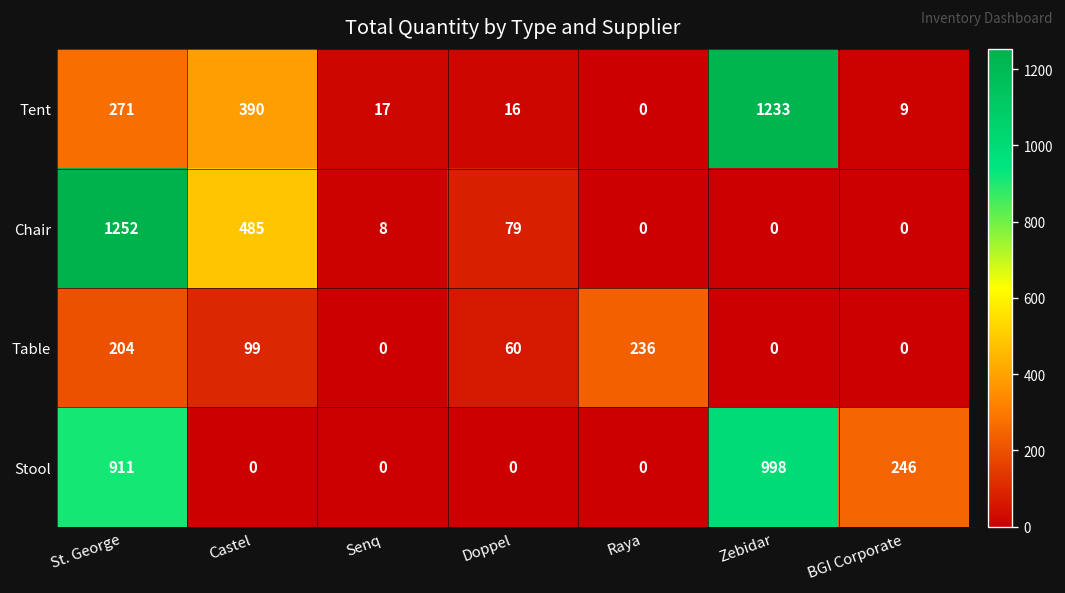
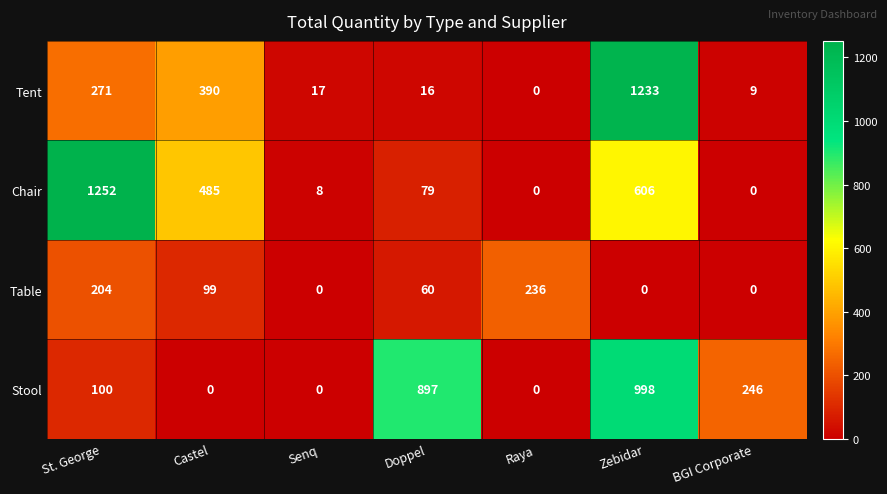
  {
    "Tent": {
      "St. George": 271,
      "Castel": 390,
      "Senq": 17,
      "Doppel": 16,
      "Raya": 0,
      "Zebidar": 1233,
      "BGI Corporate": 9
    },
    "Chair": {
      "St. George": 1252,
      "Castel": 485,
      "Senq": 8,
      "Doppel": 79,
      "Raya": 0,
-     "Zebidar": 0,
+     "Zebidar": 606,
      "BGI Corporate": 0
    },
    "Table": {
      "St. George": 204,
      "Castel": 99,
      "Senq": 0,
      "Doppel": 60,
      "Raya": 236,
      "Zebidar": 0,
      "BGI Corporate": 0
    },
    "Stool": {
-     "St. George": 911,
+     "St. George": 100,
      "Castel": 0,
      "Senq": 0,
-     "Doppel": 0,
+     "Doppel": 897,
      "Raya": 0,
      "Zebidar": 998,
      "BGI Corporate": 246
    }
  }
